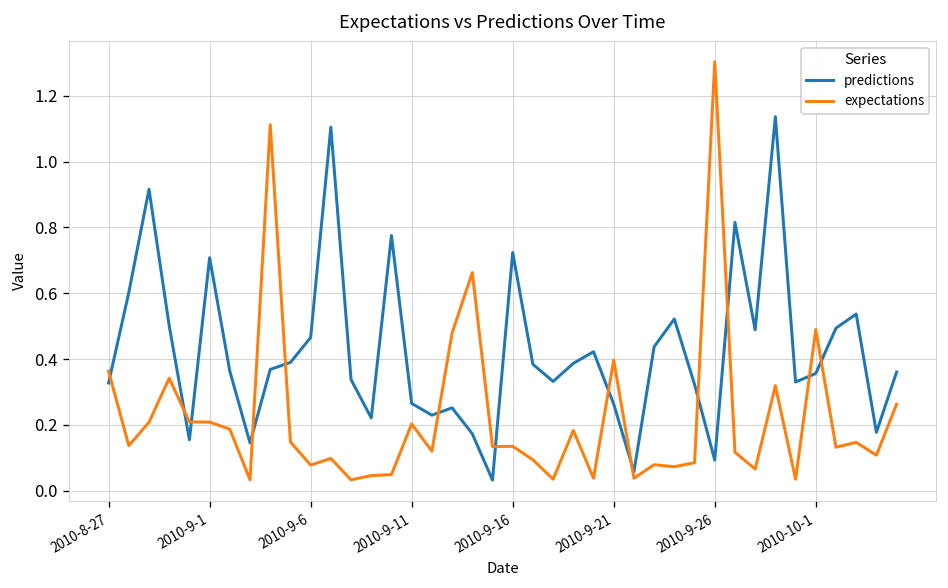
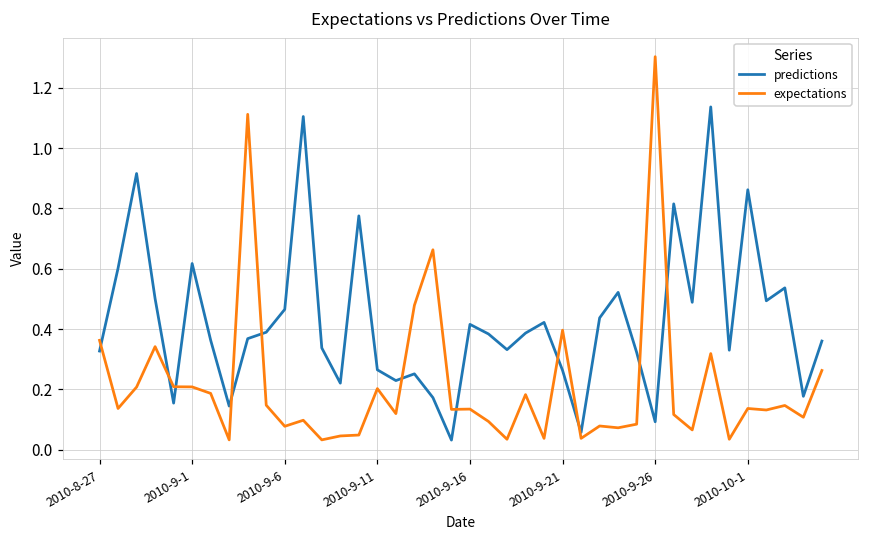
  {
    "predictions": {
      "2010-8-27": 0.33,
-     "2010-9-1": 0.71,
+     "2010-9-1": 0.62,
      "2010-9-6": 0.47,
      "2010-9-11": 0.27,
-     "2010-9-16": 0.72,
+     "2010-9-16": 0.42,
      "2010-9-21": 0.26,
      "2010-9-26": 0.09,
-     "2010-10-1": 0.36
+     "2010-10-1": 0.86
    },
    "expectations": {
      "2010-8-27": 0.36,
      "2010-9-1": 0.21,
      "2010-9-6": 0.08,
      "2010-9-11": 0.20,
      "2010-9-16": 0.13,
      "2010-9-21": 0.40,
      "2010-9-26": 1.30,
-     "2010-10-1": 0.49
+     "2010-10-1": 0.14
    }
  }
